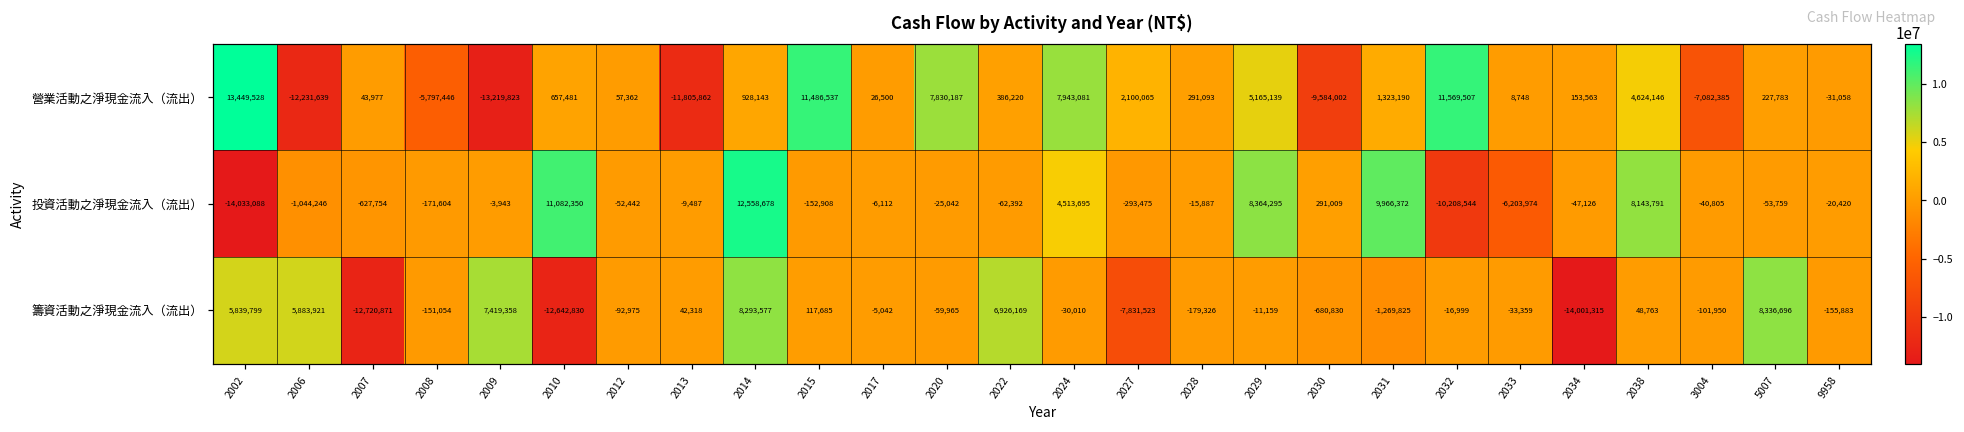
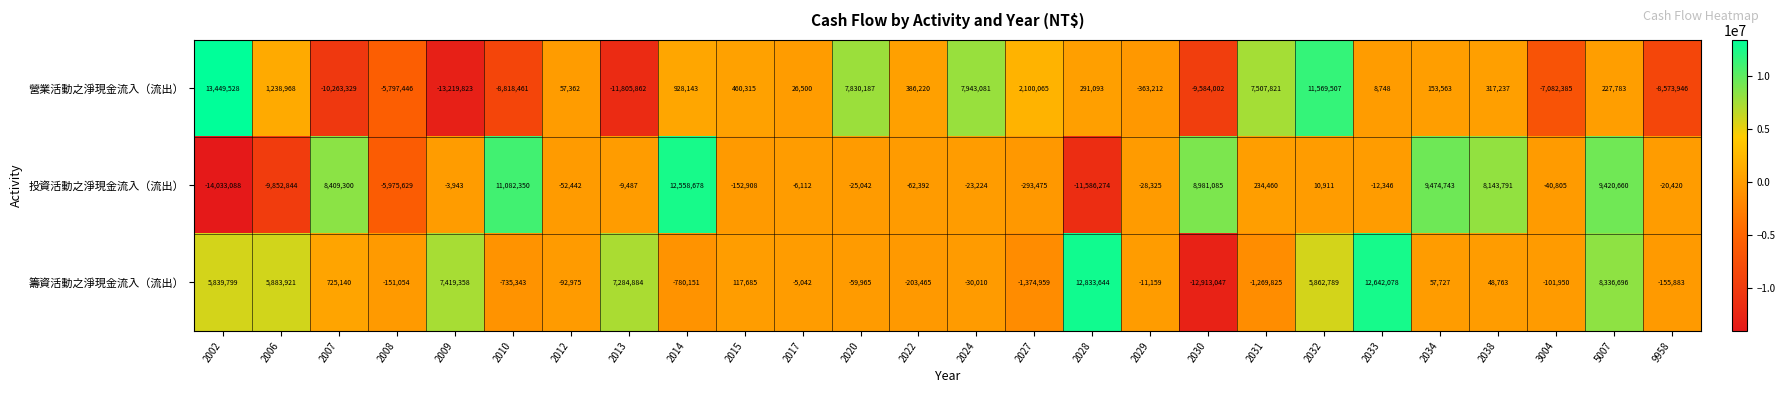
  {
    "營業活動之淨現金流入（流出）": {
      "2002": "13,449,528",
-     "2006": "-12,231,639",
-     "2007": "43,977",
+     "2006": "1,238,968",
+     "2007": "-10,263,329",
      "2008": "-5,797,446",
      "2009": "-13,219,823",
-     "2010": "657,481",
+     "2010": "-8,818,461",
      "2012": "57,362",
      "2013": "-11,805,862",
      "2014": "928,143",
-     "2015": "11,486,537",
+     "2015": "460,315",
      "2017": "26,500",
      "2020": "7,830,187",
      "2022": "386,220",
      "2024": "7,943,081",
      "2027": "2,100,065",
      "2028": "291,093",
-     "2029": "5,165,139",
+     "2029": "-363,212",
      "2030": "-9,584,002",
-     "2031": "1,323,190",
+     "2031": "7,507,821",
      "2032": "11,569,507",
      "2033": "8,748",
      "2034": "153,563",
-     "2038": "4,624,146",
+     "2038": "317,237",
      "3004": "-7,082,385",
      "5007": "227,783",
-     "9958": "-31,058"
+     "9958": "-8,573,946"
    },
    "投資活動之淨現金流入（流出）": {
      "2002": "-14,033,088",
-     "2006": "-1,044,246",
-     "2007": "-627,754",
-     "2008": "-171,604",
+     "2006": "-9,852,844",
+     "2007": "8,409,300",
+     "2008": "-5,975,629",
      "2009": "-3,943",
      "2010": "11,082,350",
      "2012": "-52,442",
      "2013": "-9,487",
      "2014": "12,558,678",
      "2015": "-152,908",
      "2017": "-6,112",
      "2020": "-25,042",
      "2022": "-62,392",
-     "2024": "4,513,695",
+     "2024": "-23,224",
      "2027": "-293,475",
-     "2028": "-15,887",
-     "2029": "8,364,295",
-     "2030": "291,009",
-     "2031": "9,966,372",
-     "2032": "-10,208,544",
-     "2033": "-6,203,974",
-     "2034": "-47,126",
+     "2028": "-11,586,274",
+     "2029": "-28,325",
+     "2030": "8,981,085",
+     "2031": "234,460",
+     "2032": "10,911",
+     "2033": "-12,346",
+     "2034": "9,474,743",
      "2038": "8,143,791",
      "3004": "-40,805",
-     "5007": "-53,759",
+     "5007": "9,420,660",
      "9958": "-20,420"
    },
    "籌資活動之淨現金流入（流出）": {
      "2002": "5,839,799",
      "2006": "5,883,921",
-     "2007": "-12,720,871",
+     "2007": "725,140",
      "2008": "-151,054",
      "2009": "7,419,358",
-     "2010": "-12,642,830",
+     "2010": "-735,343",
      "2012": "-92,975",
-     "2013": "42,318",
-     "2014": "8,293,577",
+     "2013": "7,284,884",
+     "2014": "-780,151",
      "2015": "117,685",
      "2017": "-5,042",
      "2020": "-59,965",
-     "2022": "6,926,169",
+     "2022": "-203,465",
      "2024": "-30,010",
-     "2027": "-7,831,523",
-     "2028": "-179,326",
+     "2027": "-1,374,959",
+     "2028": "12,833,644",
      "2029": "-11,159",
-     "2030": "-680,830",
+     "2030": "-12,913,047",
      "2031": "-1,269,825",
-     "2032": "-16,999",
-     "2033": "-33,359",
-     "2034": "-14,001,315",
+     "2032": "5,862,789",
+     "2033": "12,642,078",
+     "2034": "57,727",
      "2038": "48,763",
      "3004": "-101,950",
      "5007": "8,336,696",
      "9958": "-155,883"
    }
  }
